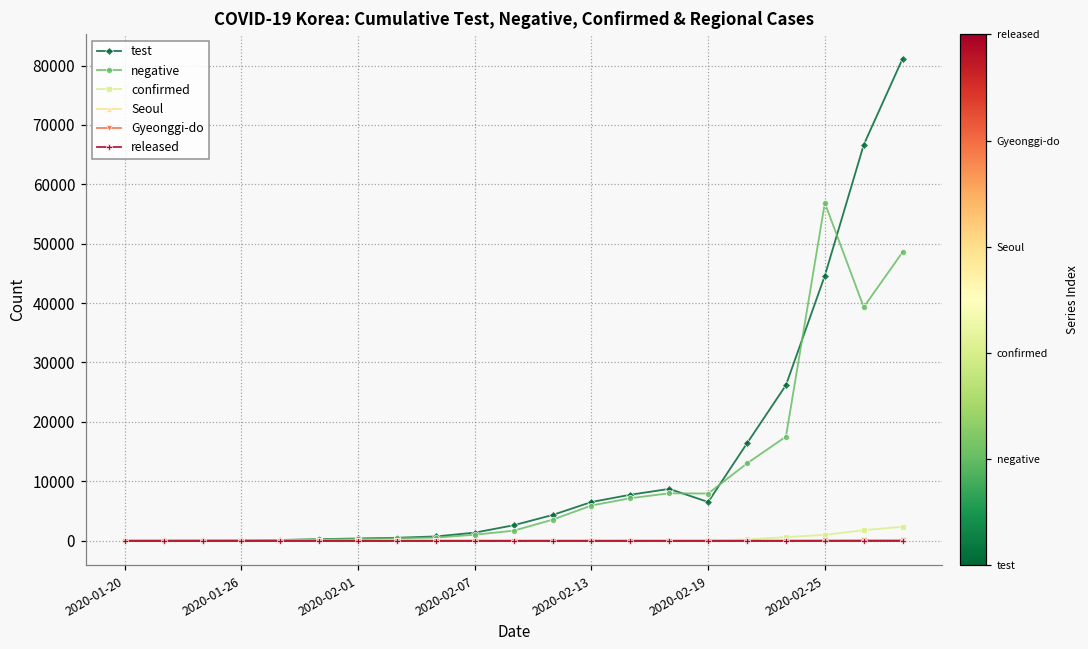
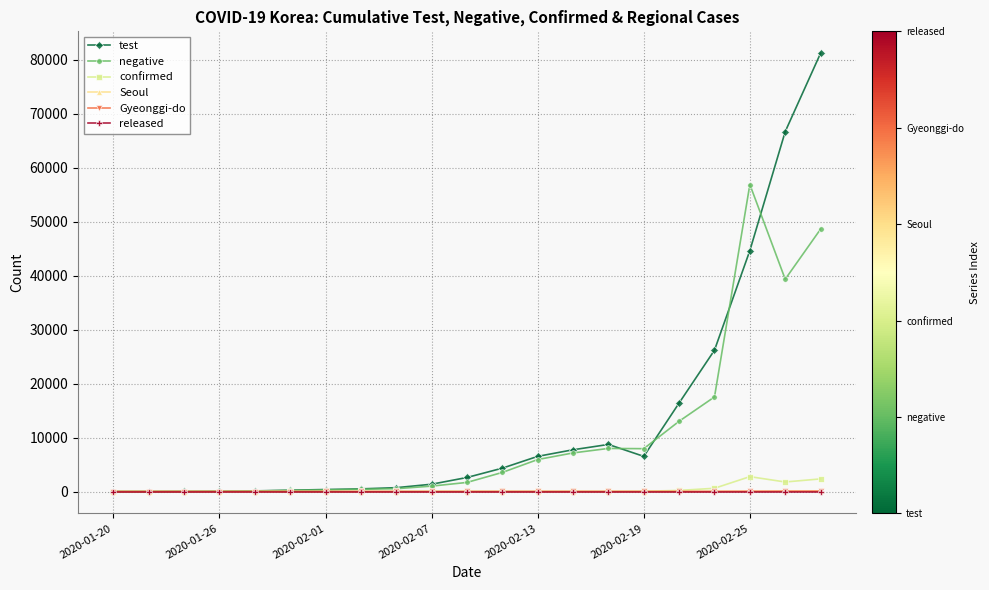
  {
    "test": {
      "2020-02-13": 7000,
      "2020-02-19": 7000,
      "2020-02-25": 45000
    },
    "negative": {
      "2020-02-13": 6000,
      "2020-02-19": 8000,
      "2020-02-25": 57000
    },
    "confirmed": {
-     "2020-02-25": 1000
+     "2020-02-25": 3000
    }
  }
